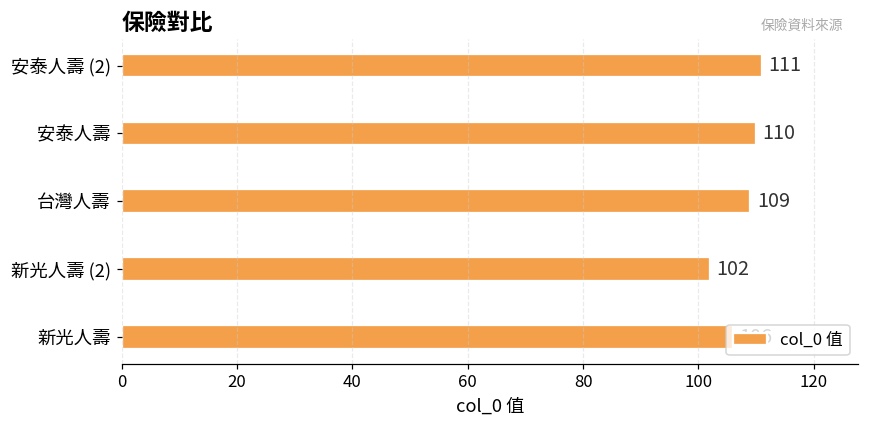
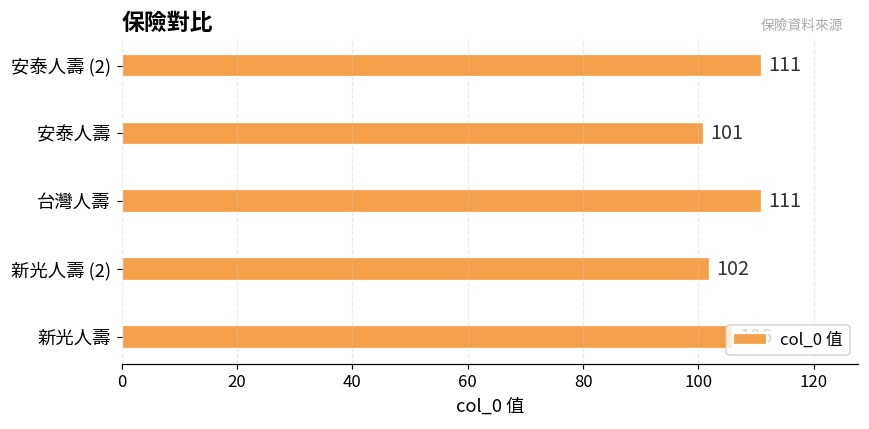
  {
    "安泰人壽 (2)": 111,
-   "安泰人壽": 110,
-   "台灣人壽": 109,
+   "安泰人壽": 101,
+   "台灣人壽": 111,
    "新光人壽 (2)": 102
  }
